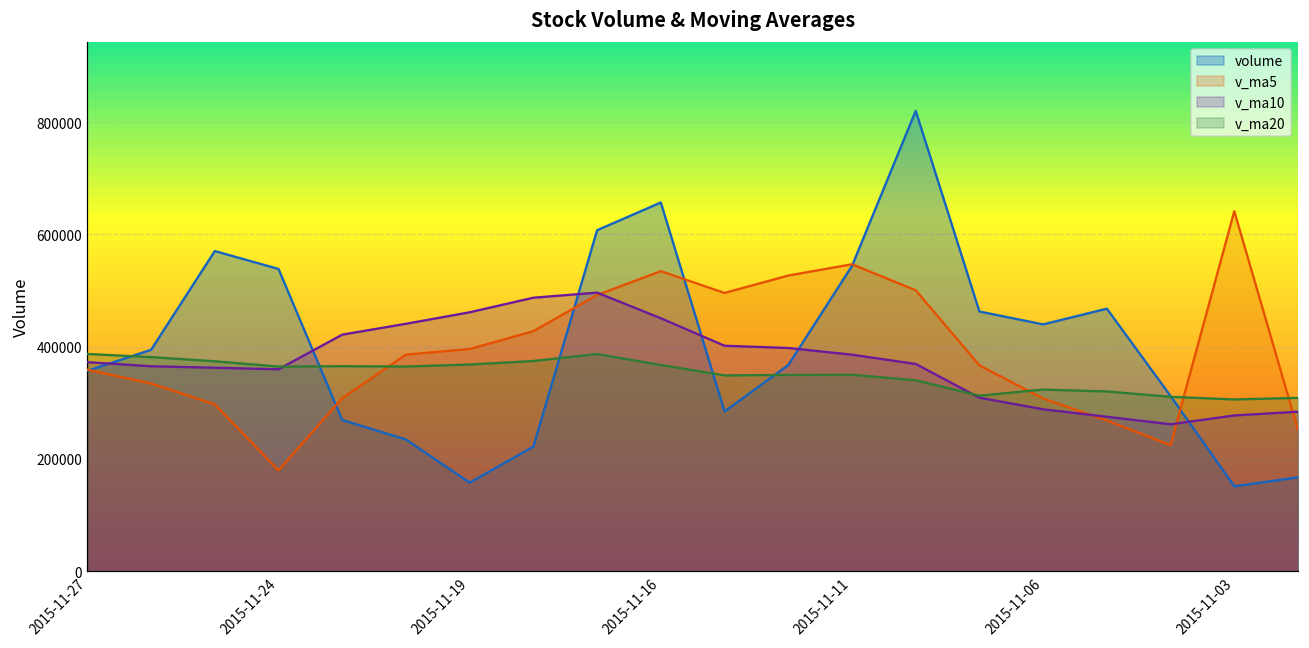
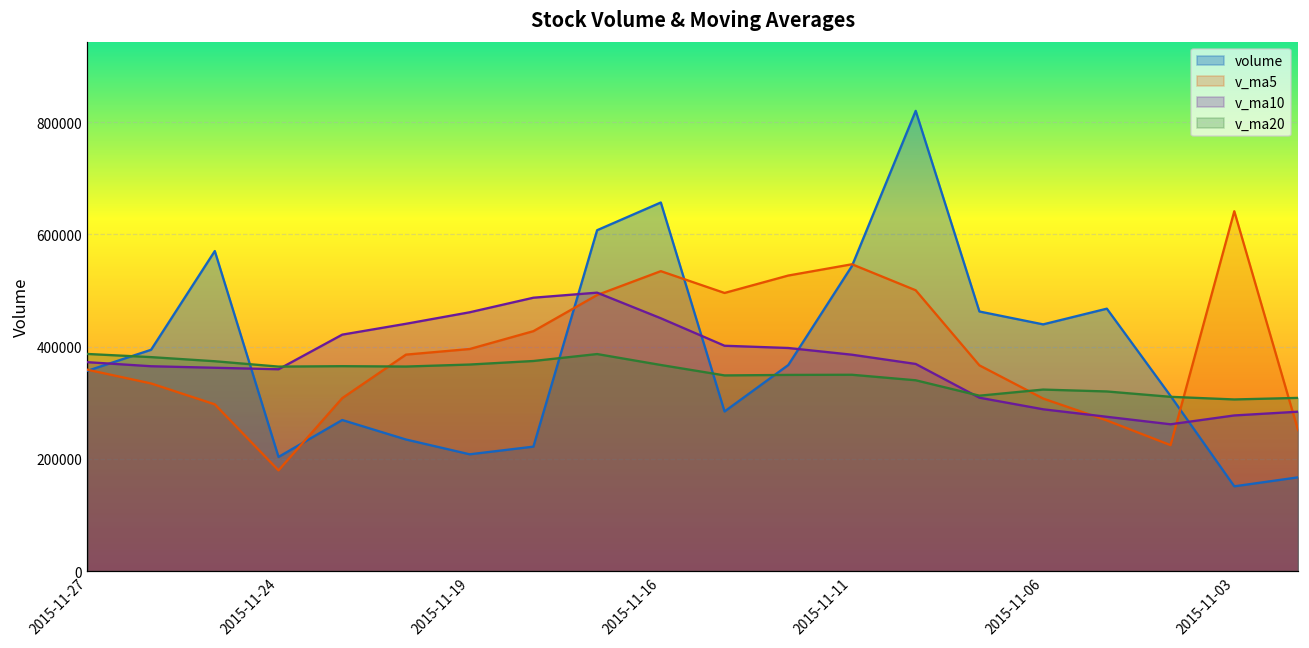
  {
    "volume": {
-     "2015-11-24": 540000,
-     "2015-11-19": 160000,
+     "2015-11-24": 200000,
+     "2015-11-19": 210000,
      "2015-11-16": 660000,
      "2015-11-06": 440000,
      "2015-11-03": 150000
    },
    "v_ma5": {
      "2015-11-24": 180000,
      "2015-11-19": 400000,
      "2015-11-16": 530000,
      "2015-11-06": 310000,
      "2015-11-03": 640000
    }
  }
